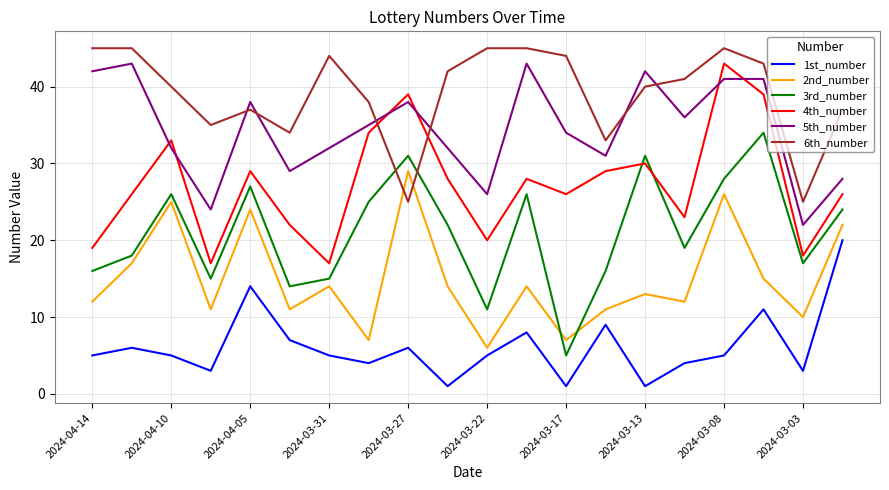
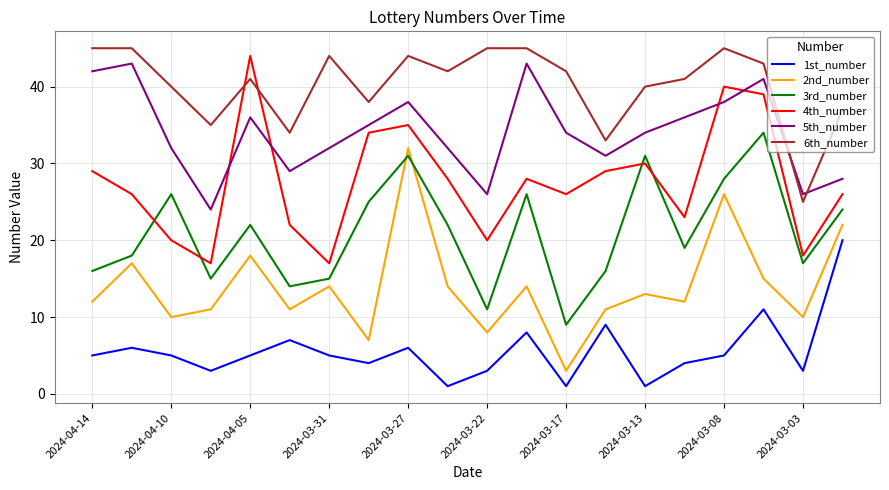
  {
    "1st_number": {
      "2024-04-14": 5,
      "2024-04-10": 5,
-     "2024-04-05": 14,
+     "2024-04-05": 5,
      "2024-03-31": 5,
      "2024-03-27": 6,
-     "2024-03-22": 5,
+     "2024-03-22": 3,
      "2024-03-17": 1,
      "2024-03-13": 1,
      "2024-03-08": 5,
      "2024-03-03": 3
    },
    "2nd_number": {
      "2024-04-14": 12,
-     "2024-04-10": 25,
-     "2024-04-05": 24,
+     "2024-04-10": 10,
+     "2024-04-05": 18,
      "2024-03-31": 14,
-     "2024-03-27": 29,
-     "2024-03-22": 6,
-     "2024-03-17": 7,
+     "2024-03-27": 32,
+     "2024-03-22": 8,
+     "2024-03-17": 3,
      "2024-03-13": 13,
      "2024-03-08": 26,
      "2024-03-03": 10
    },
    "3rd_number": {
      "2024-04-14": 16,
      "2024-04-10": 26,
-     "2024-04-05": 27,
+     "2024-04-05": 22,
      "2024-03-31": 15,
      "2024-03-27": 31,
      "2024-03-22": 11,
-     "2024-03-17": 5,
+     "2024-03-17": 9,
      "2024-03-13": 31,
      "2024-03-08": 28,
      "2024-03-03": 17
    },
    "4th_number": {
-     "2024-04-14": 19,
-     "2024-04-10": 33,
-     "2024-04-05": 29,
+     "2024-04-14": 29,
+     "2024-04-10": 20,
+     "2024-04-05": 44,
      "2024-03-31": 17,
-     "2024-03-27": 39,
+     "2024-03-27": 35,
      "2024-03-22": 20,
      "2024-03-17": 26,
      "2024-03-13": 30,
-     "2024-03-08": 43,
+     "2024-03-08": 40,
      "2024-03-03": 18
    },
    "5th_number": {
      "2024-04-14": 42,
      "2024-04-10": 32,
-     "2024-04-05": 38,
+     "2024-04-05": 36,
      "2024-03-31": 32,
      "2024-03-27": 38,
      "2024-03-22": 26,
      "2024-03-17": 34,
-     "2024-03-13": 42,
-     "2024-03-08": 41,
-     "2024-03-03": 22
+     "2024-03-13": 34,
+     "2024-03-08": 38,
+     "2024-03-03": 26
    },
    "6th_number": {
      "2024-04-14": 45,
      "2024-04-10": 40,
-     "2024-04-05": 37,
+     "2024-04-05": 41,
      "2024-03-31": 44,
-     "2024-03-27": 25,
+     "2024-03-27": 44,
      "2024-03-22": 45,
-     "2024-03-17": 44,
+     "2024-03-17": 42,
      "2024-03-13": 40,
      "2024-03-08": 45,
      "2024-03-03": 25
    }
  }
